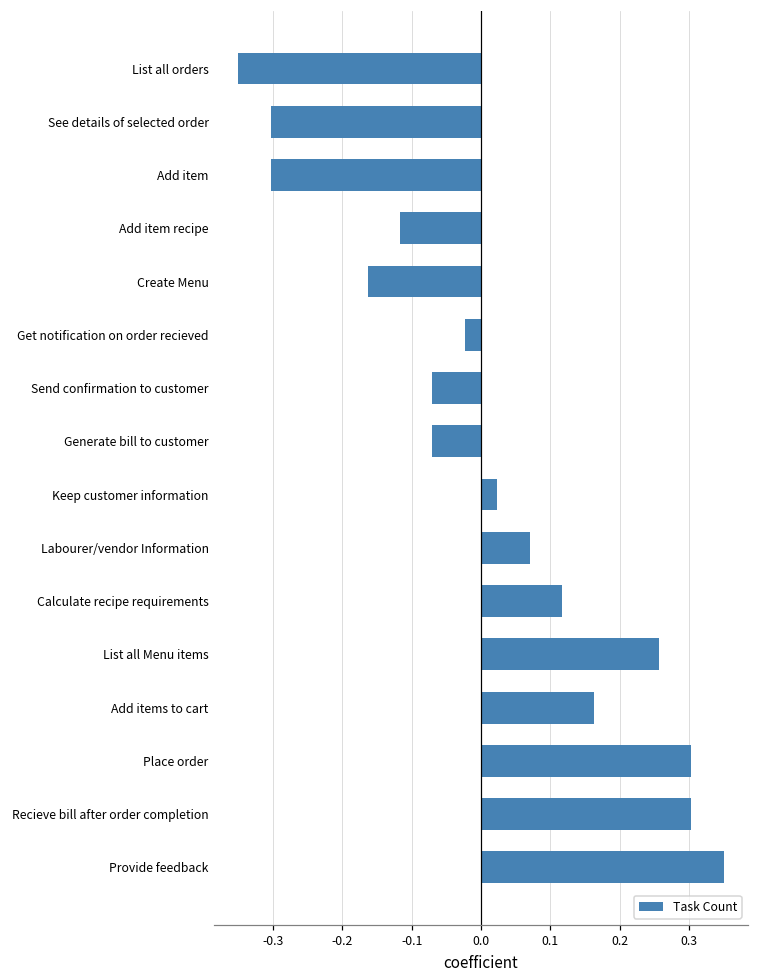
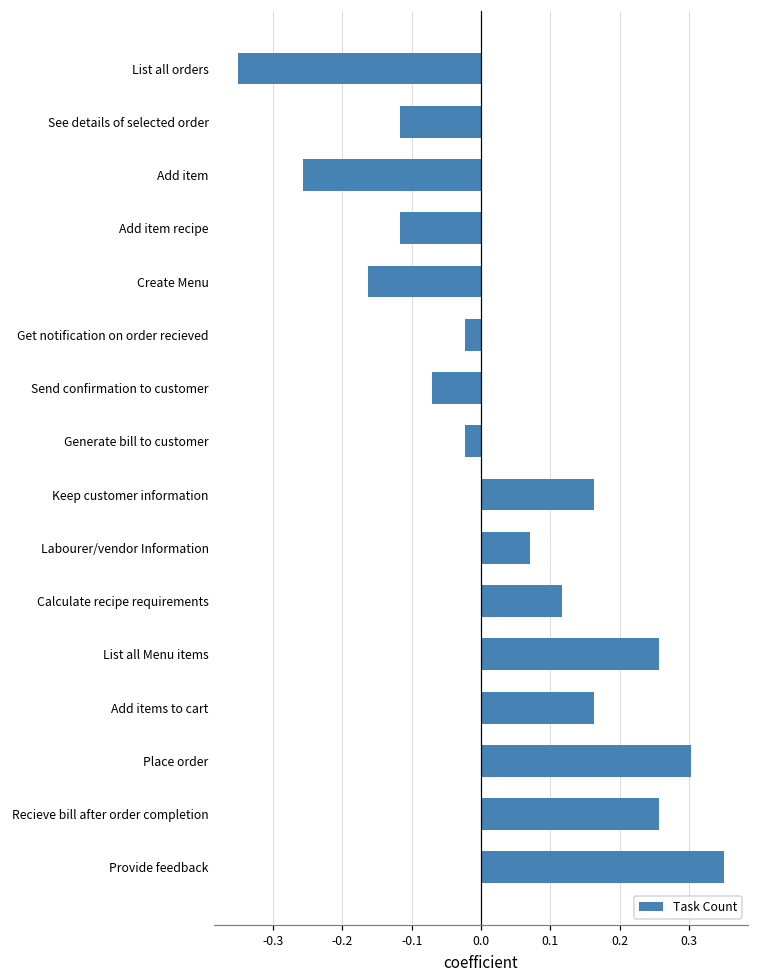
  {
    "List all orders": -0.35,
-   "See details of selected order": -0.30,
-   "Add item": -0.30,
+   "See details of selected order": -0.12,
+   "Add item": -0.26,
    "Add item recipe": -0.12,
    "Create Menu": -0.16,
    "Get notification on order recieved": -0.02,
    "Send confirmation to customer": -0.07,
-   "Generate bill to customer": -0.07,
-   "Keep customer information": 0.02,
+   "Generate bill to customer": -0.02,
+   "Keep customer information": 0.16,
    "Labourer/vendor Information": 0.07,
    "Calculate recipe requirements": 0.12,
    "List all Menu items": 0.26,
    "Add items to cart": 0.16,
    "Place order": 0.30,
-   "Recieve bill after order completion": 0.30,
+   "Recieve bill after order completion": 0.26,
    "Provide feedback": 0.35
  }
